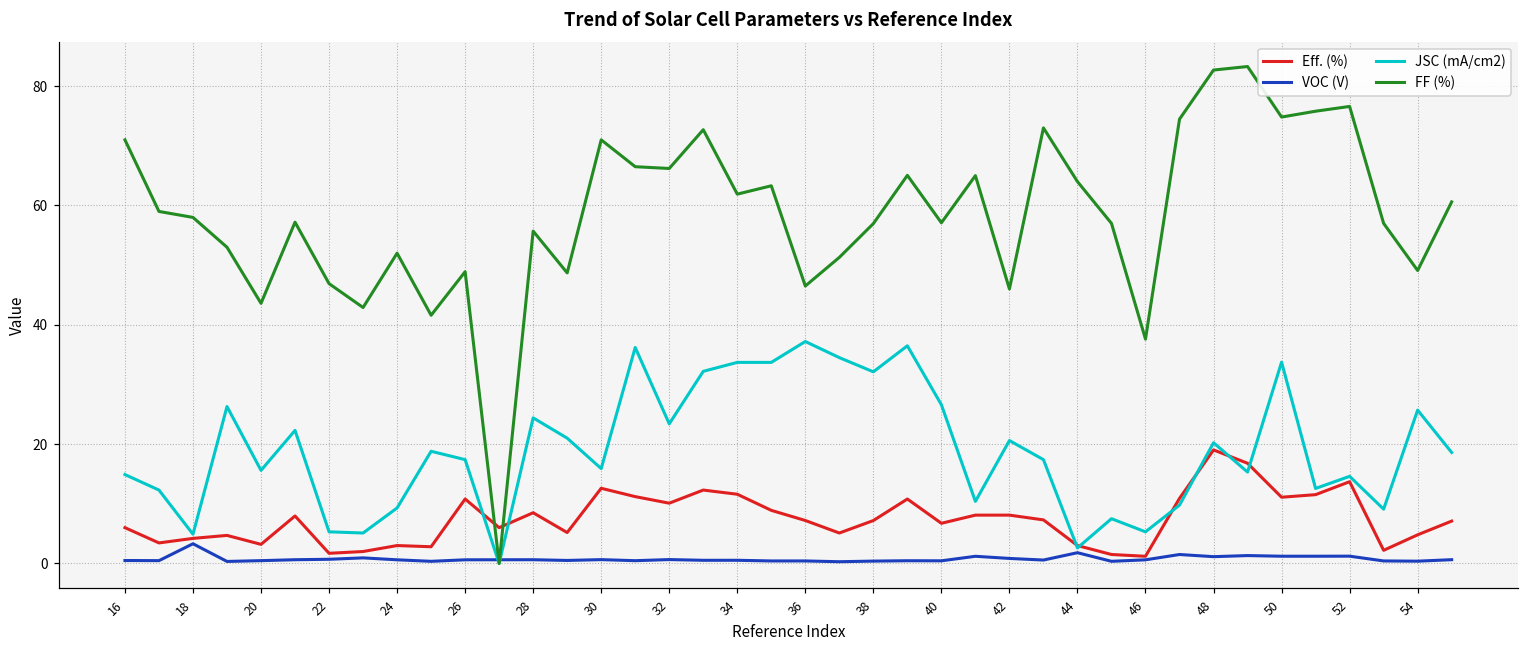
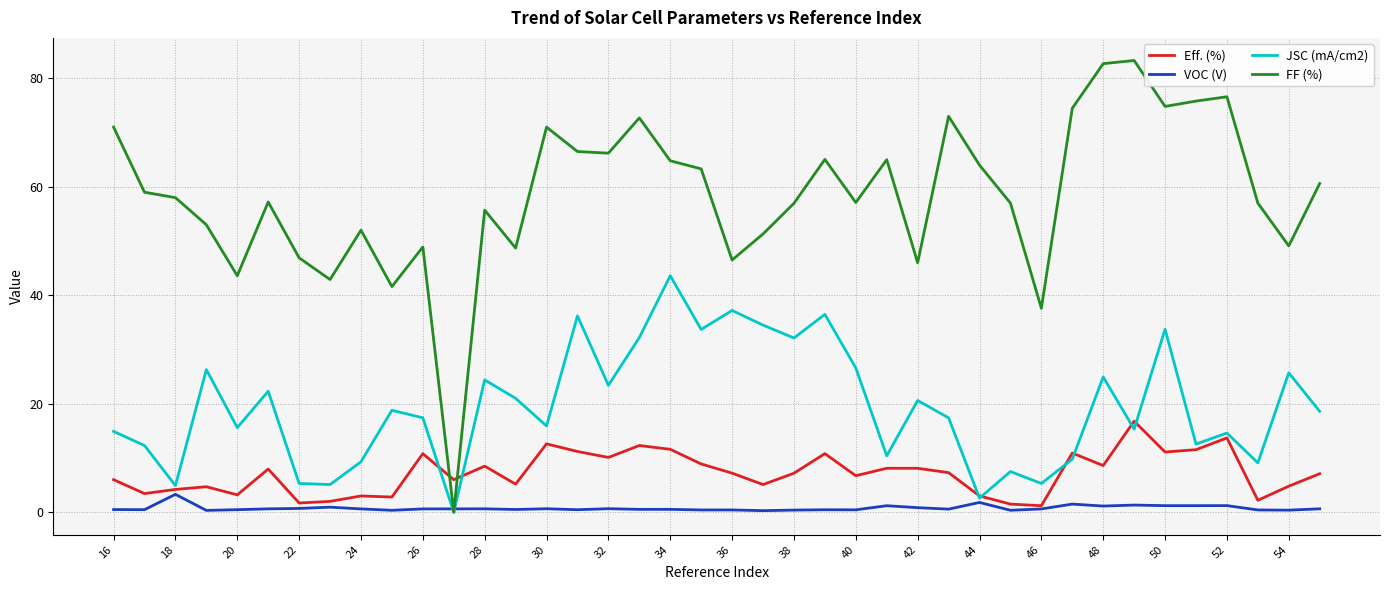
  {
    "Eff. (%)": {
      "16": 6,
      "18": 4,
      "20": 3,
      "22": 2,
      "24": 3,
      "26": 11,
      "28": 9,
      "30": 13,
      "32": 10,
      "34": 12,
      "36": 7,
      "38": 7,
      "40": 7,
      "42": 8,
      "46": 1,
-     "48": 19,
+     "48": 9,
      "50": 11,
      "52": 14,
      "54": 5
    },
    "VOC (V)": {
      "16": 0,
      "18": 3,
      "20": 0,
      "22": 1,
      "24": 1,
      "26": 1,
      "28": 1,
      "30": 1,
      "32": 1,
      "34": 1,
      "36": 0,
      "38": 0,
      "40": 0,
      "42": 1,
      "44": 2,
      "46": 1,
      "48": 1,
      "50": 1,
      "52": 1,
      "54": 0
    },
    "JSC (mA/cm2)": {
      "16": 15,
      "18": 5,
      "20": 16,
      "22": 5,
      "24": 9,
      "26": 17,
      "28": 24,
      "30": 16,
      "32": 23,
-     "34": 34,
+     "34": 44,
      "36": 37,
      "38": 32,
      "40": 27,
      "42": 21,
      "46": 5,
-     "48": 20,
+     "48": 25,
      "50": 34,
      "52": 15,
      "54": 26
    },
    "FF (%)": {
      "16": 71,
      "18": 58,
      "20": 44,
      "22": 47,
      "24": 52,
      "26": 49,
      "28": 56,
      "30": 71,
      "32": 66,
-     "34": 62,
+     "34": 65,
      "36": 47,
      "38": 57,
      "40": 57,
      "42": 46,
      "44": 64,
      "46": 38,
      "48": 83,
      "50": 75,
      "52": 77,
      "54": 49
    }
  }
